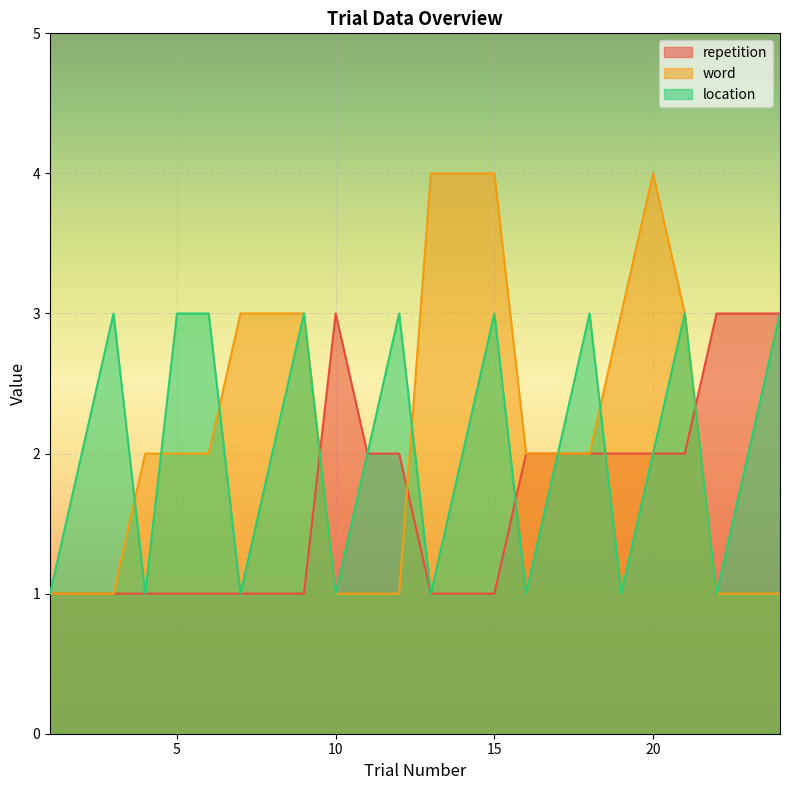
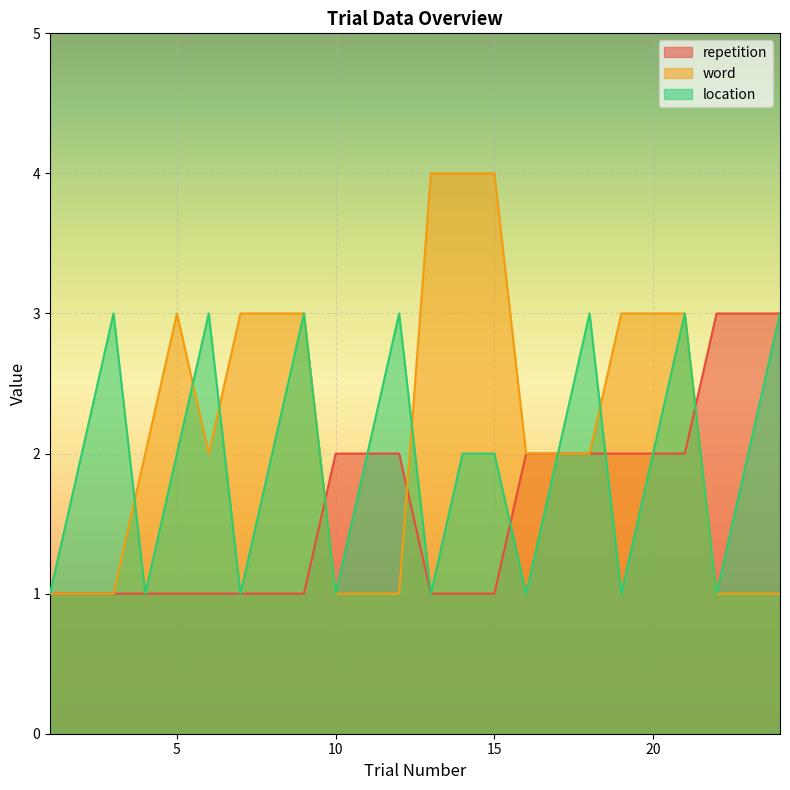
  {
    "repetition": {
      "5": 1,
-     "10": 3,
+     "10": 2,
      "15": 1
    },
    "word": {
-     "5": 2,
+     "5": 3,
      "15": 4,
-     "20": 4
+     "20": 3
    },
    "location": {
-     "5": 3,
-     "15": 3
+     "5": 2,
+     "15": 2
    }
  }
